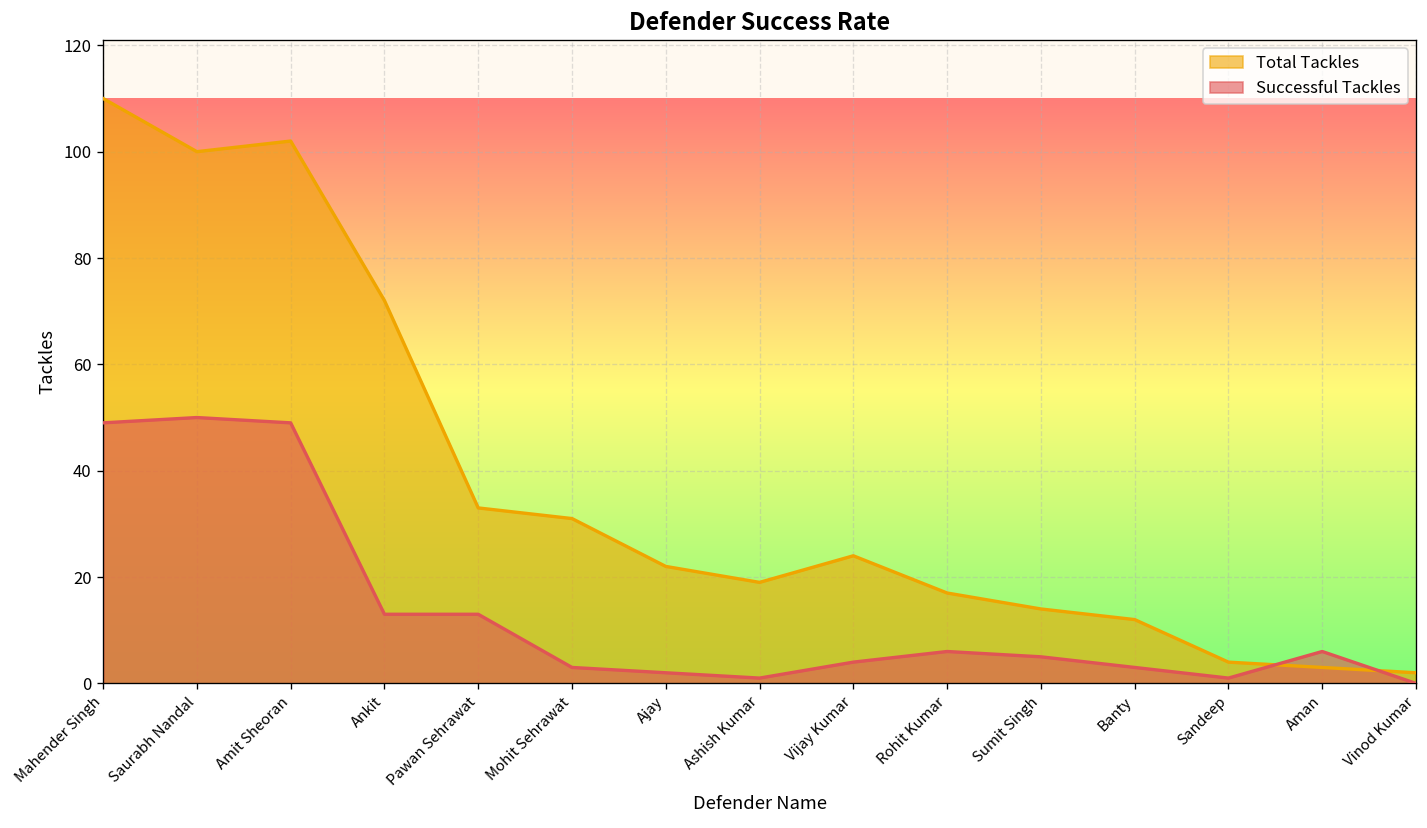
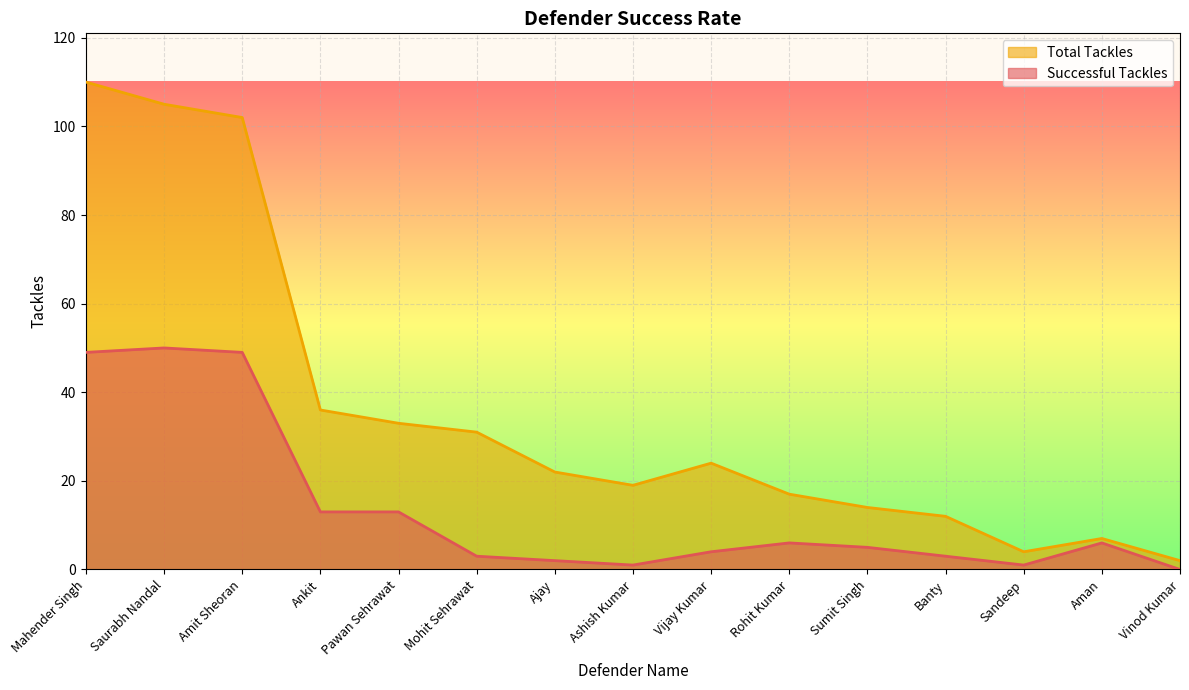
  {
    "Total Tackles": {
      "Mahender Singh": 110,
-     "Saurabh Nandal": 100,
+     "Saurabh Nandal": 105,
      "Amit Sheoran": 102,
-     "Ankit": 72,
+     "Ankit": 36,
      "Pawan Sehrawat": 33,
      "Mohit Sehrawat": 31,
      "Ajay": 22,
      "Ashish Kumar": 19,
      "Vijay Kumar": 24,
      "Rohit Kumar": 17,
      "Sumit Singh": 14,
      "Banty": 12,
      "Sandeep": 4,
-     "Aman": 3,
+     "Aman": 7,
      "Vinod Kumar": 2
    },
    "Successful Tackles": {
      "Mahender Singh": 49,
      "Saurabh Nandal": 50,
      "Amit Sheoran": 49,
      "Ankit": 13,
      "Pawan Sehrawat": 13,
      "Mohit Sehrawat": 3,
      "Ajay": 2,
      "Ashish Kumar": 1,
      "Vijay Kumar": 4,
      "Rohit Kumar": 6,
      "Sumit Singh": 5,
      "Banty": 3,
      "Sandeep": 1,
      "Aman": 6,
      "Vinod Kumar": 0
    }
  }
